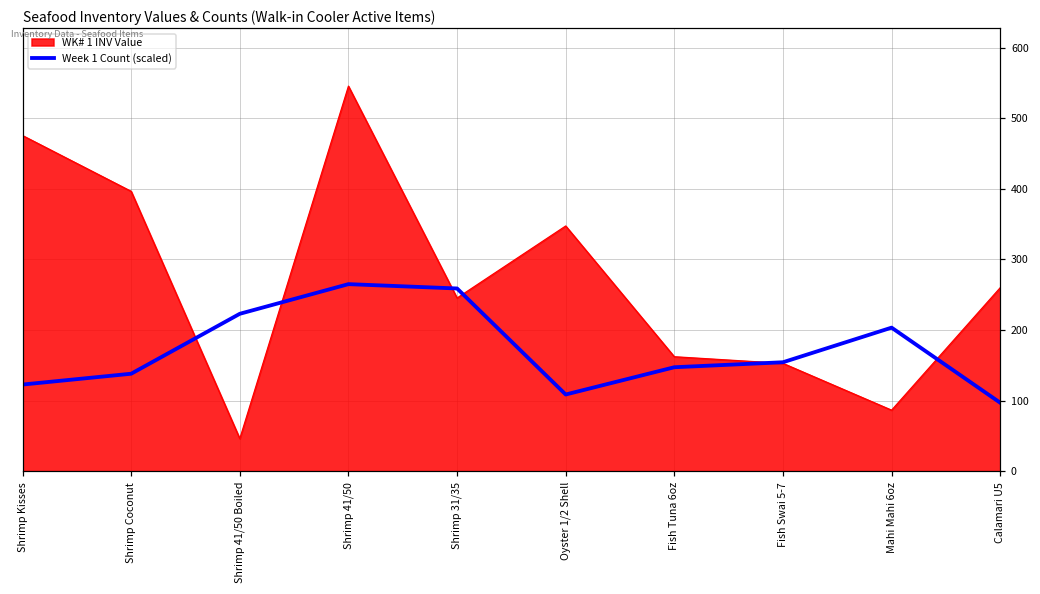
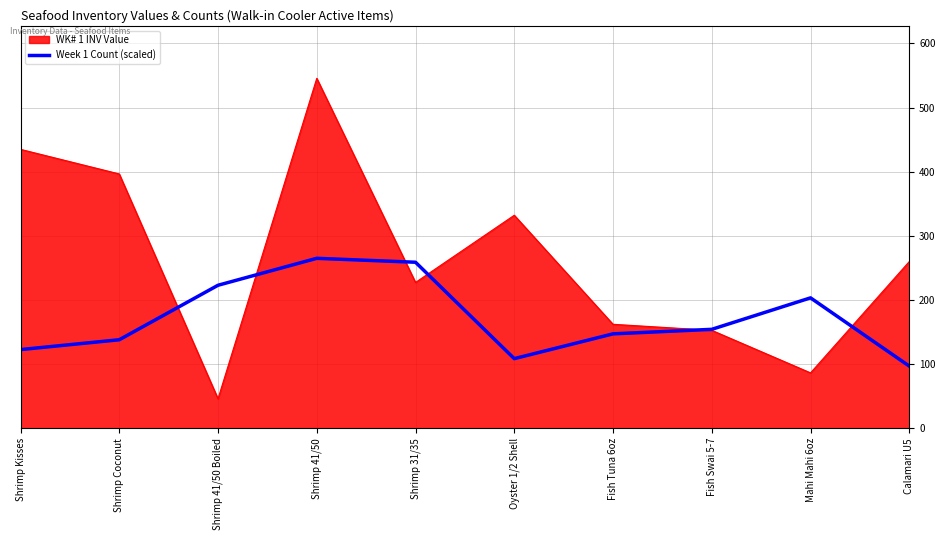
  {
    "WK# 1 INV Value": {
-     "Shrimp Kisses": 480,
+     "Shrimp Kisses": 430,
      "Shrimp Coconut": 400,
      "Shrimp 41/50 Boiled": 50,
      "Shrimp 41/50": 550,
-     "Shrimp 31/35": 250,
-     "Oyster 1/2 Shell": 350,
+     "Shrimp 31/35": 230,
+     "Oyster 1/2 Shell": 330,
      "Fish Tuna 6oz": 160,
      "Mahi Mahi 6oz": 90,
      "Calamari U5": 260
    },
    "Week 1 Count (scaled)": {
      "Shrimp Kisses": 120,
      "Shrimp Coconut": 140,
      "Shrimp 41/50 Boiled": 220,
      "Shrimp 41/50": 260,
      "Shrimp 31/35": 260,
      "Oyster 1/2 Shell": 110,
      "Fish Tuna 6oz": 150,
      "Mahi Mahi 6oz": 200,
      "Calamari U5": 100
    }
  }
